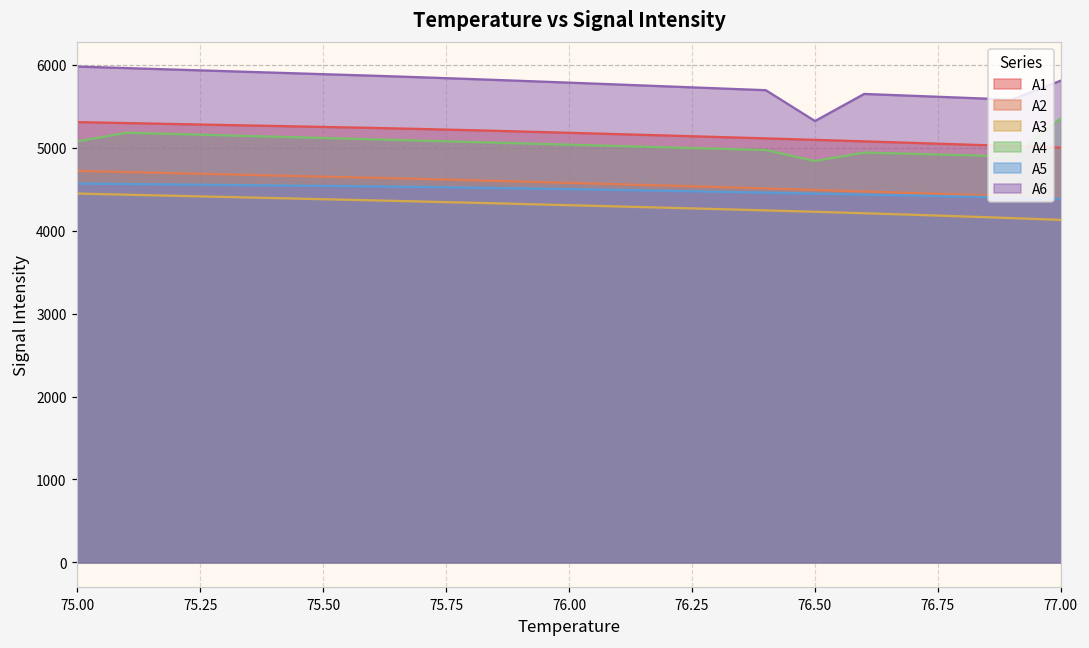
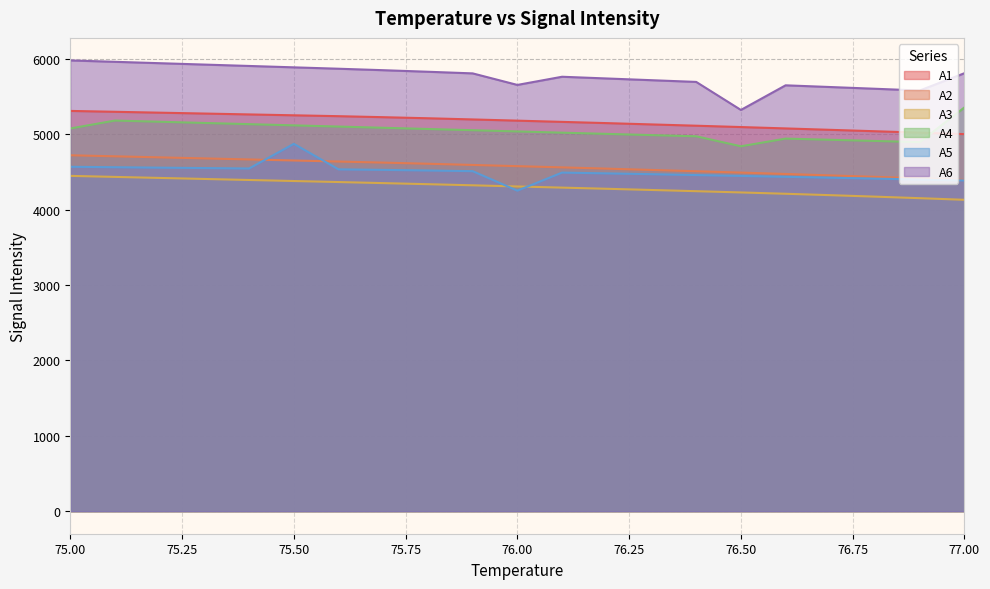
  {
    "A4": {
      "75.00": 5100,
      "75.50": 5100,
      "76.00": 5000,
      "76.50": 4800,
      "77.00": 5400
    },
    "A5": {
      "75.00": 4600,
-     "75.50": 4500,
-     "76.00": 4500,
+     "75.50": 4900,
+     "76.00": 4300,
      "76.50": 4400
    },
    "A6": {
      "75.00": 6000,
      "75.50": 5900,
-     "76.00": 5800,
+     "76.00": 5700,
      "76.50": 5300,
      "77.00": 5800
    }
  }
